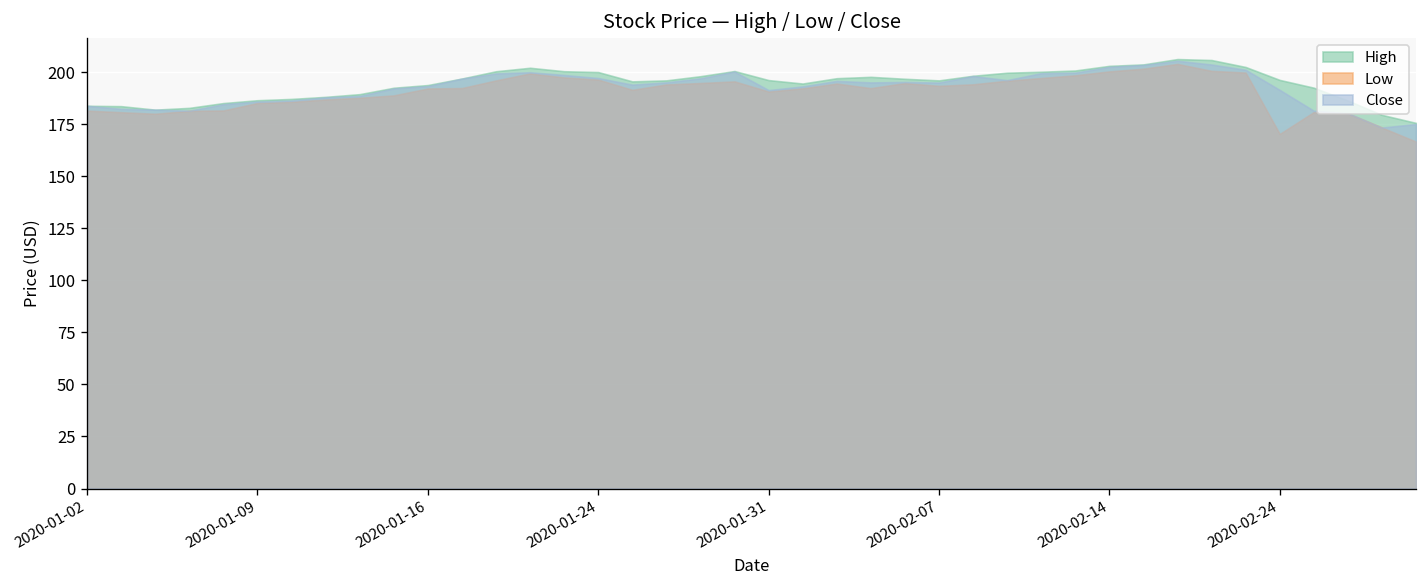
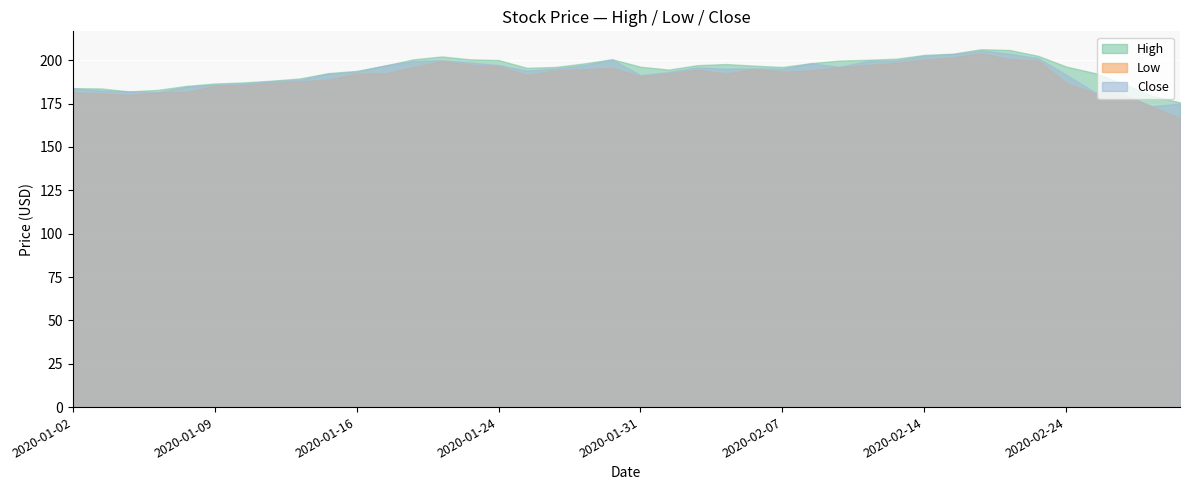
  {
    "Low": {
      "2020-01-02": 182,
      "2020-02-07": 193,
      "2020-02-14": 200,
-     "2020-02-24": 170
+     "2020-02-24": 187
    }
  }
